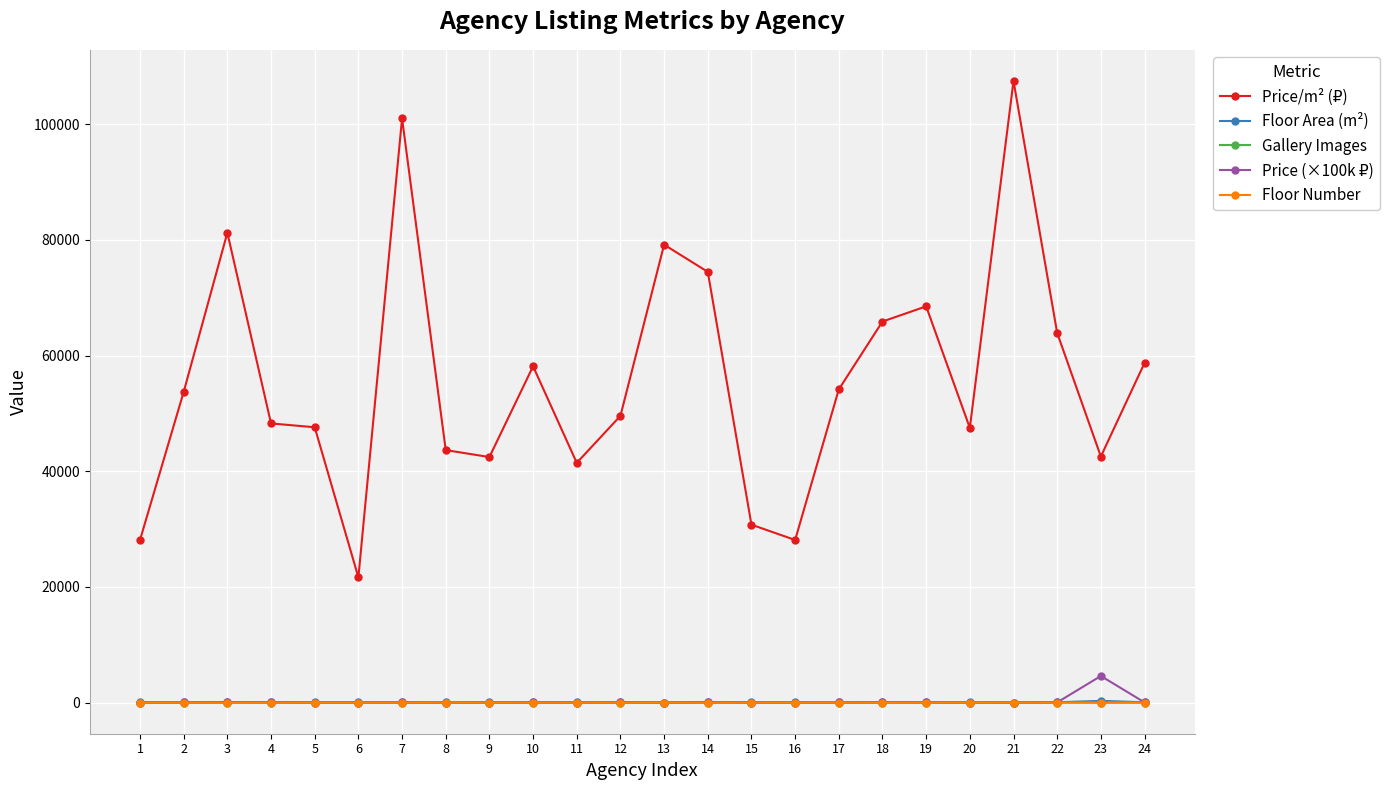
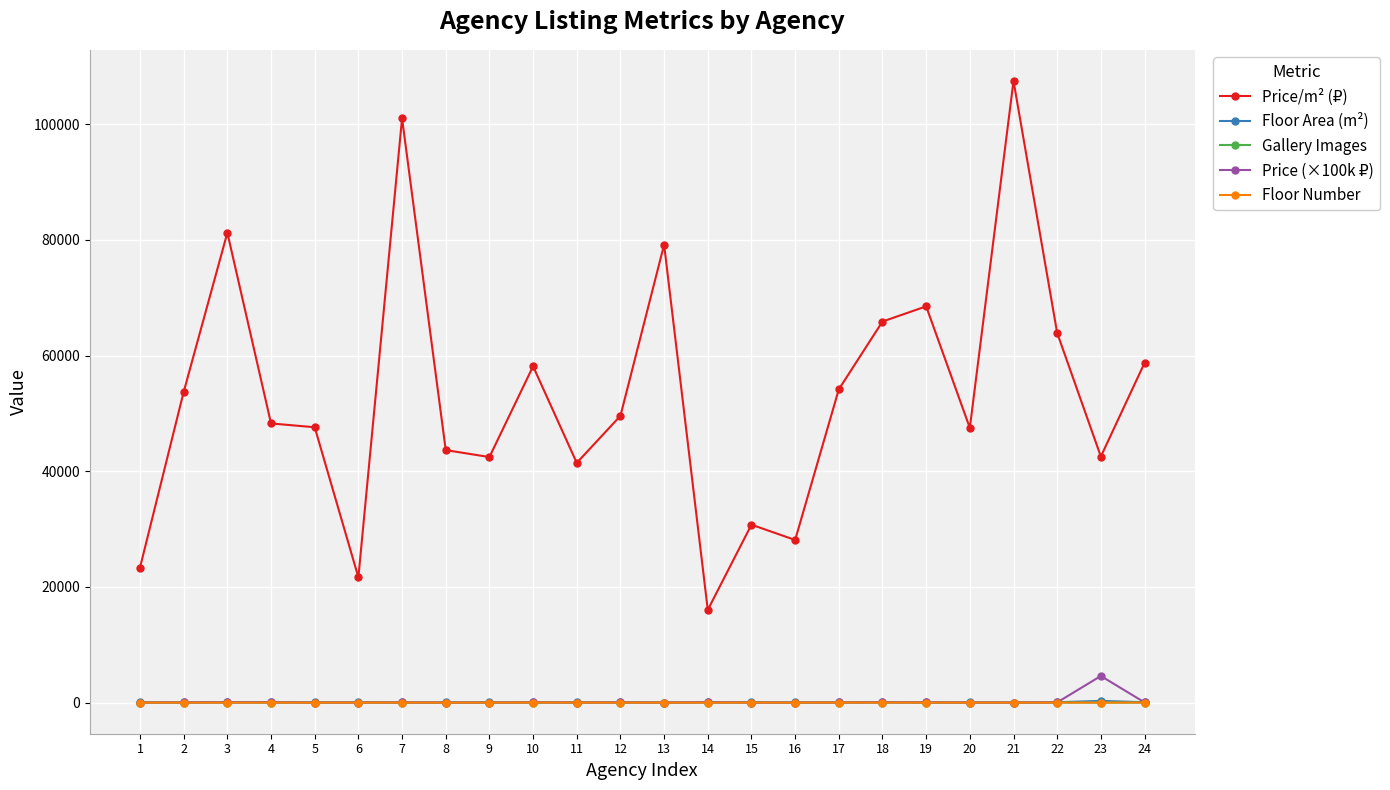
  {
    "Price/m² (₽)": {
-     "1": 28000,
+     "1": 23000,
      "2": 54000,
      "3": 81000,
      "4": 48000,
      "5": 48000,
      "6": 22000,
      "7": 101000,
      "8": 44000,
      "9": 42000,
      "10": 58000,
      "11": 41000,
      "12": 50000,
      "13": 79000,
-     "14": 74000,
+     "14": 16000,
      "15": 31000,
      "16": 28000,
      "17": 54000,
      "18": 66000,
      "19": 69000,
      "20": 48000,
      "21": 108000,
      "22": 64000,
      "23": 43000,
      "24": 59000
    },
    "Price (×100k ₽)": {
      "23": 5000
    }
  }
